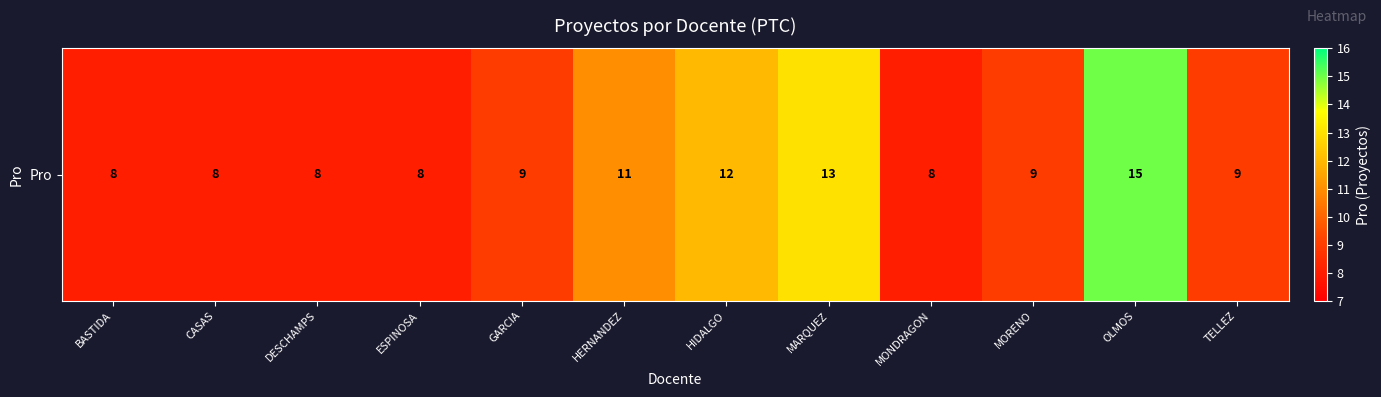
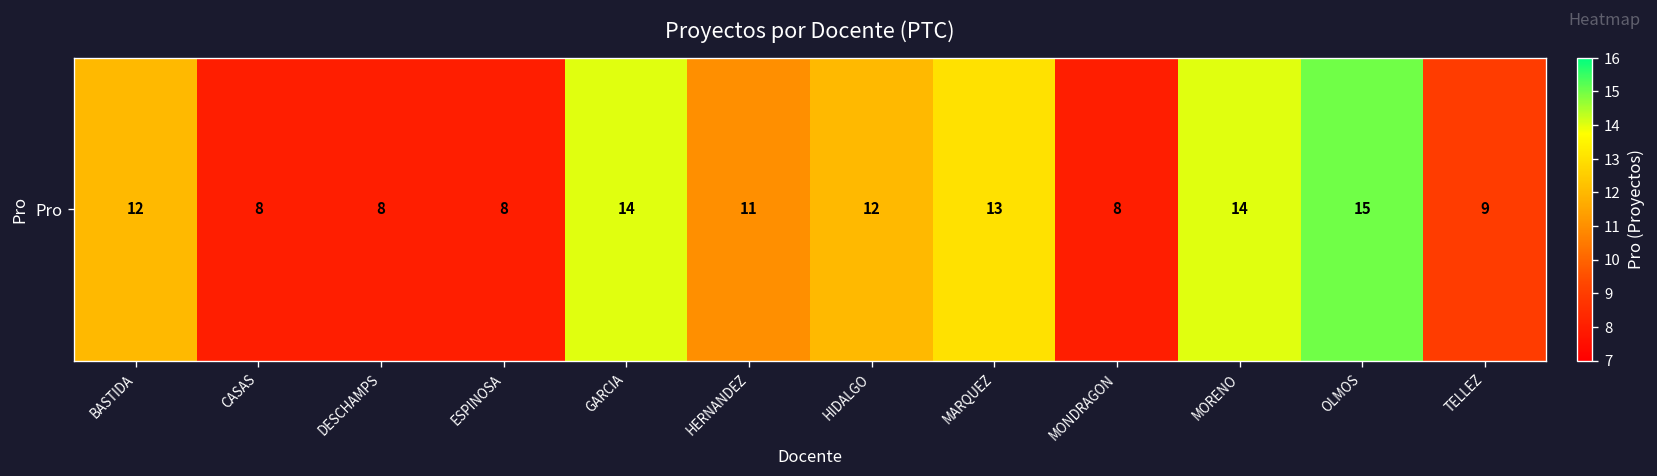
  {
    "Pro": {
-     "BASTIDA": 8,
+     "BASTIDA": 12,
      "CASAS": 8,
      "DESCHAMPS": 8,
      "ESPINOSA": 8,
-     "GARCIA": 9,
+     "GARCIA": 14,
      "HERNANDEZ": 11,
      "HIDALGO": 12,
      "MARQUEZ": 13,
      "MONDRAGON": 8,
-     "MORENO": 9,
+     "MORENO": 14,
      "OLMOS": 15,
      "TELLEZ": 9
    }
  }
